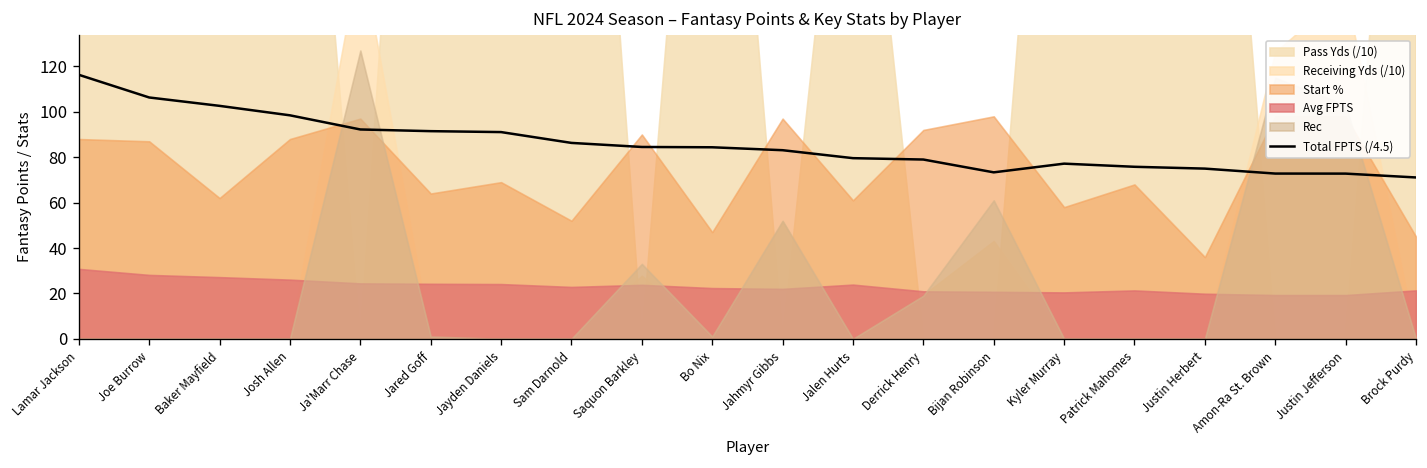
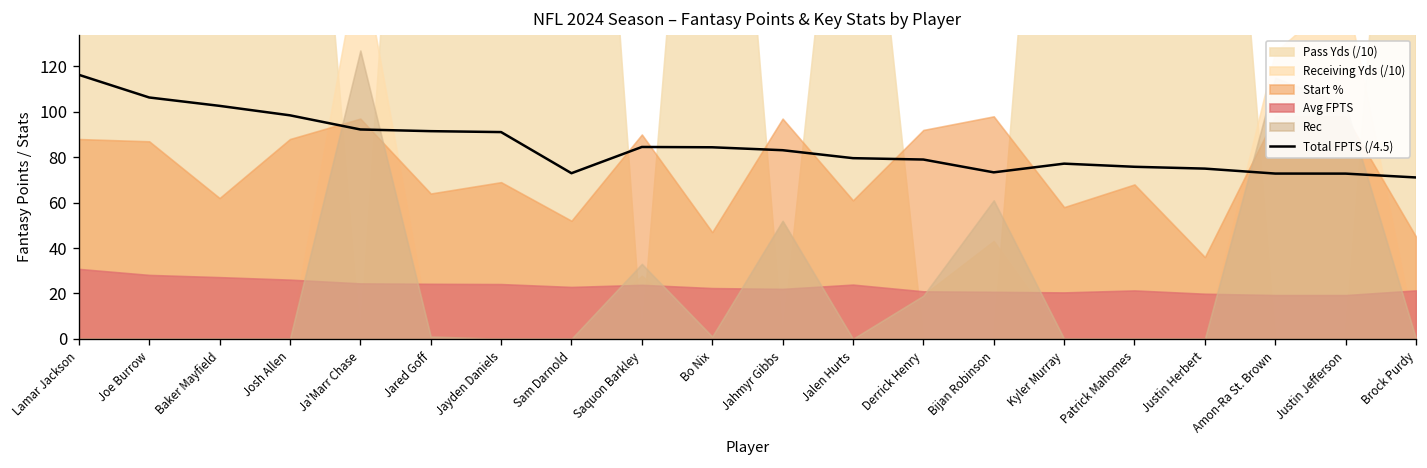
  {
    "Total FPTS (/4.5)": {
      "Lamar Jackson": 116,
      "Joe Burrow": 106,
      "Baker Mayfield": 103,
      "Josh Allen": 98,
      "Ja'Marr Chase": 92,
      "Jared Goff": 91,
      "Jayden Daniels": 91,
-     "Sam Darnold": 86,
+     "Sam Darnold": 73,
      "Saquon Barkley": 85,
      "Bo Nix": 84,
      "Jahmyr Gibbs": 83,
      "Jalen Hurts": 80,
      "Derrick Henry": 79,
      "Bijan Robinson": 73,
      "Kyler Murray": 77,
      "Patrick Mahomes": 76,
      "Justin Herbert": 75,
      "Amon-Ra St. Brown": 73,
      "Justin Jefferson": 73,
      "Brock Purdy": 71
    }
  }
